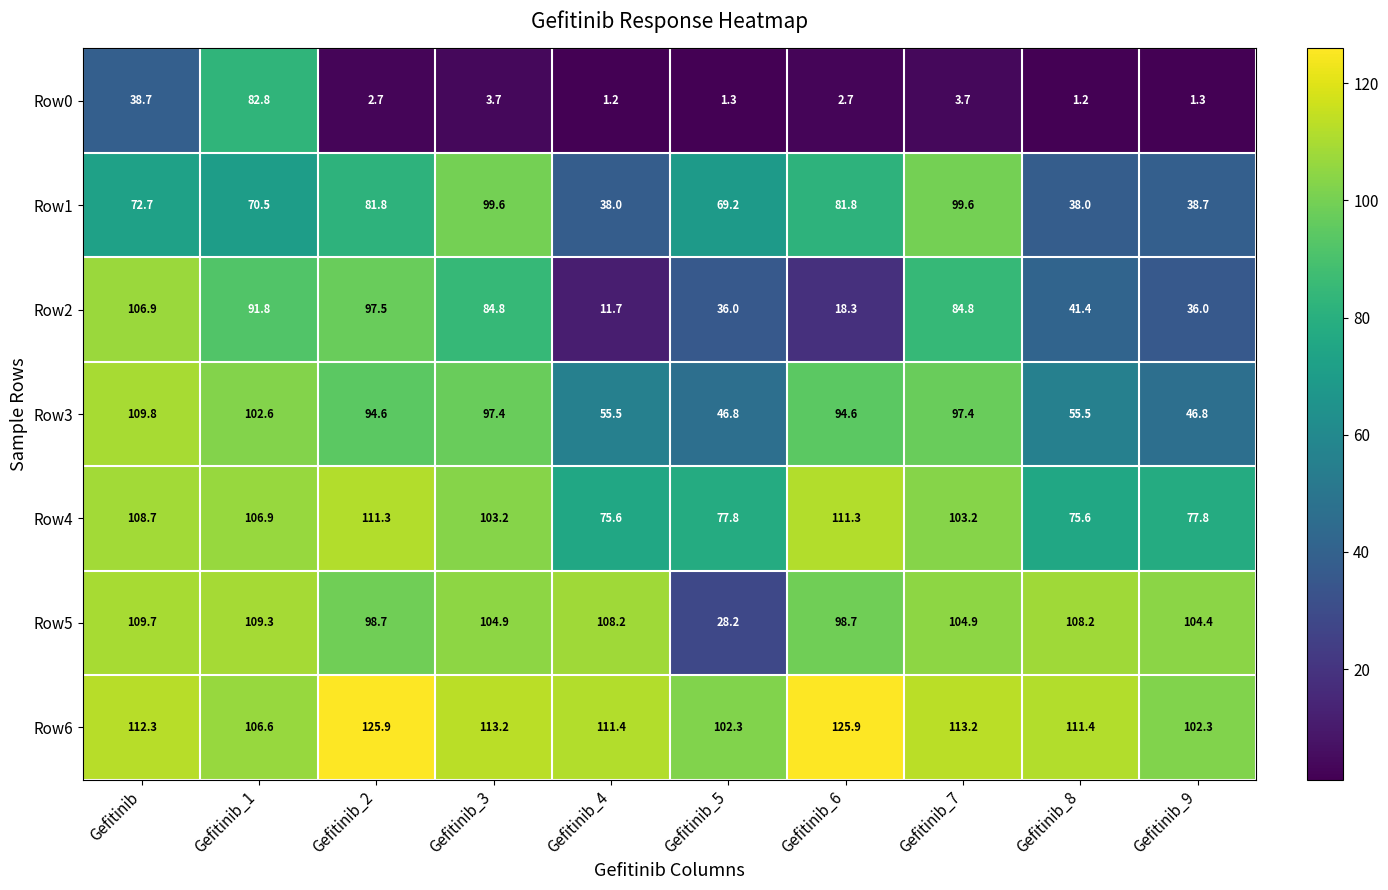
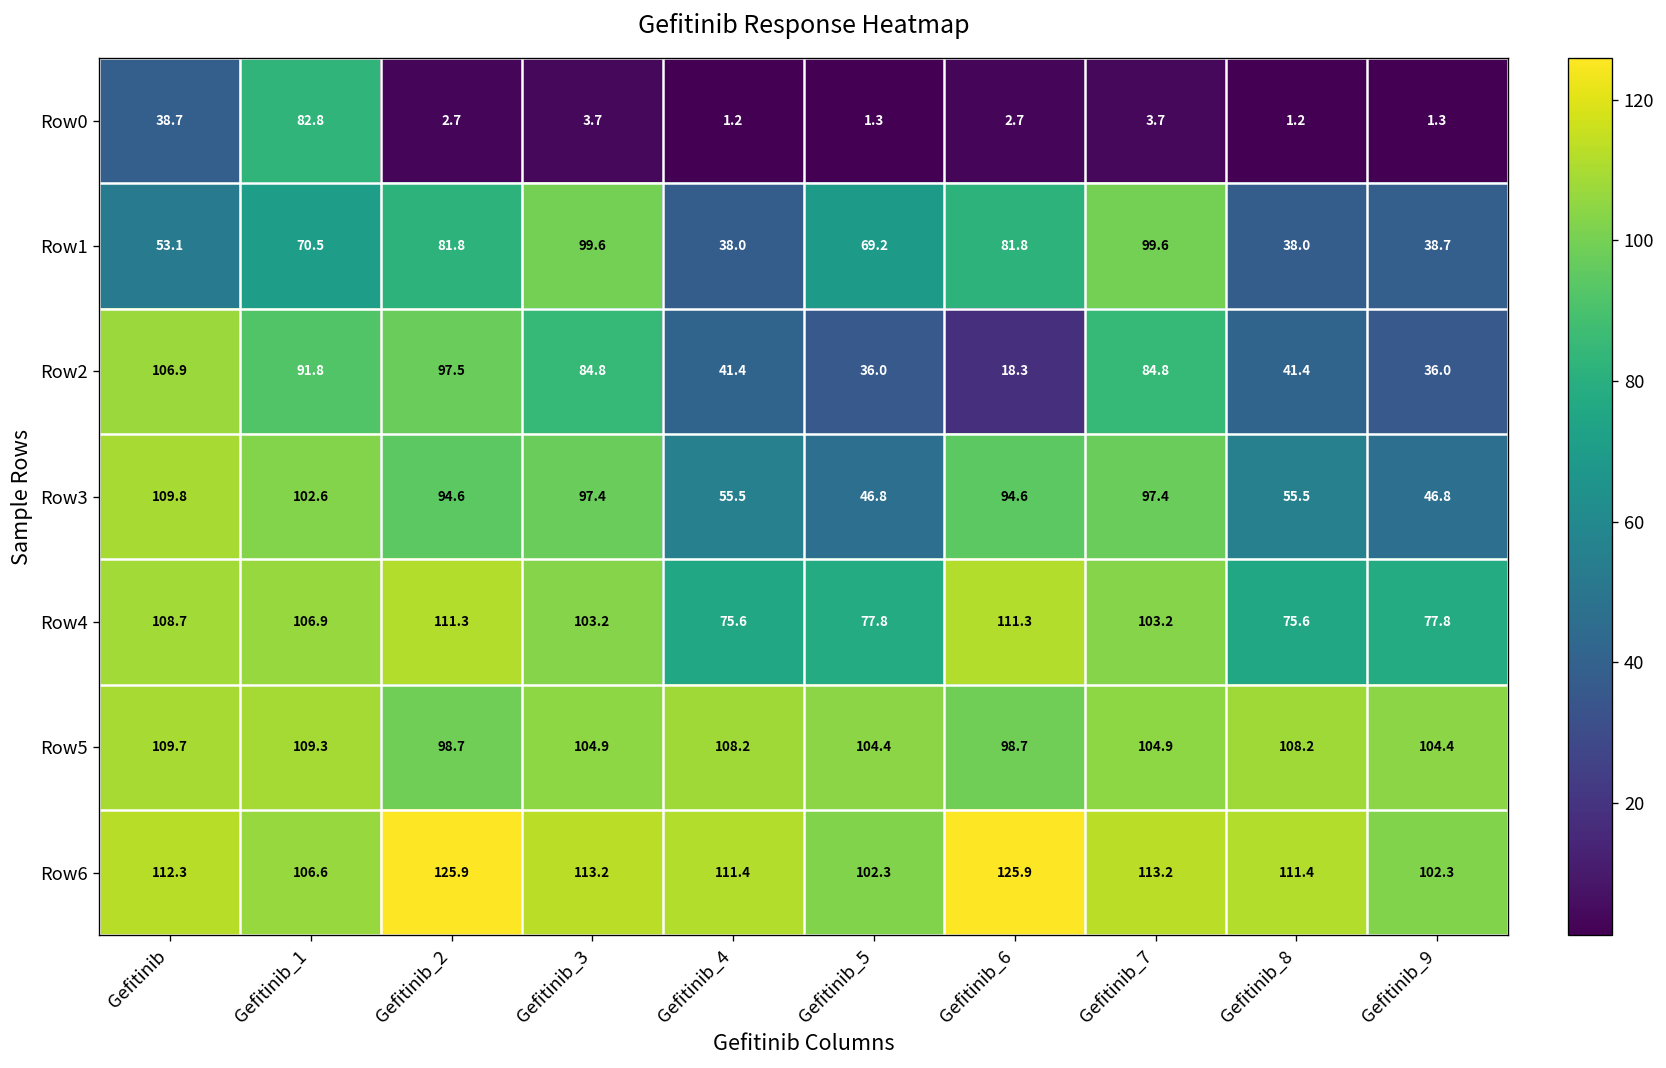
  {
    "Row0": {
      "Gefitinib": 38.7,
      "Gefitinib_1": 82.8,
      "Gefitinib_2": 2.7,
      "Gefitinib_3": 3.7,
      "Gefitinib_4": 1.2,
      "Gefitinib_5": 1.3,
      "Gefitinib_6": 2.7,
      "Gefitinib_7": 3.7,
      "Gefitinib_8": 1.2,
      "Gefitinib_9": 1.3
    },
    "Row1": {
-     "Gefitinib": 72.7,
+     "Gefitinib": 53.1,
      "Gefitinib_1": 70.5,
      "Gefitinib_2": 81.8,
      "Gefitinib_3": 99.6,
      "Gefitinib_4": 38.0,
      "Gefitinib_5": 69.2,
      "Gefitinib_6": 81.8,
      "Gefitinib_7": 99.6,
      "Gefitinib_8": 38.0,
      "Gefitinib_9": 38.7
    },
    "Row2": {
      "Gefitinib": 106.9,
      "Gefitinib_1": 91.8,
      "Gefitinib_2": 97.5,
      "Gefitinib_3": 84.8,
-     "Gefitinib_4": 11.7,
+     "Gefitinib_4": 41.4,
      "Gefitinib_5": 36.0,
      "Gefitinib_6": 18.3,
      "Gefitinib_7": 84.8,
      "Gefitinib_8": 41.4,
      "Gefitinib_9": 36.0
    },
    "Row3": {
      "Gefitinib": 109.8,
      "Gefitinib_1": 102.6,
      "Gefitinib_2": 94.6,
      "Gefitinib_3": 97.4,
      "Gefitinib_4": 55.5,
      "Gefitinib_5": 46.8,
      "Gefitinib_6": 94.6,
      "Gefitinib_7": 97.4,
      "Gefitinib_8": 55.5,
      "Gefitinib_9": 46.8
    },
    "Row4": {
      "Gefitinib": 108.7,
      "Gefitinib_1": 106.9,
      "Gefitinib_2": 111.3,
      "Gefitinib_3": 103.2,
      "Gefitinib_4": 75.6,
      "Gefitinib_5": 77.8,
      "Gefitinib_6": 111.3,
      "Gefitinib_7": 103.2,
      "Gefitinib_8": 75.6,
      "Gefitinib_9": 77.8
    },
    "Row5": {
      "Gefitinib": 109.7,
      "Gefitinib_1": 109.3,
      "Gefitinib_2": 98.7,
      "Gefitinib_3": 104.9,
      "Gefitinib_4": 108.2,
-     "Gefitinib_5": 28.2,
+     "Gefitinib_5": 104.4,
      "Gefitinib_6": 98.7,
      "Gefitinib_7": 104.9,
      "Gefitinib_8": 108.2,
      "Gefitinib_9": 104.4
    },
    "Row6": {
      "Gefitinib": 112.3,
      "Gefitinib_1": 106.6,
      "Gefitinib_2": 125.9,
      "Gefitinib_3": 113.2,
      "Gefitinib_4": 111.4,
      "Gefitinib_5": 102.3,
      "Gefitinib_6": 125.9,
      "Gefitinib_7": 113.2,
      "Gefitinib_8": 111.4,
      "Gefitinib_9": 102.3
    }
  }
